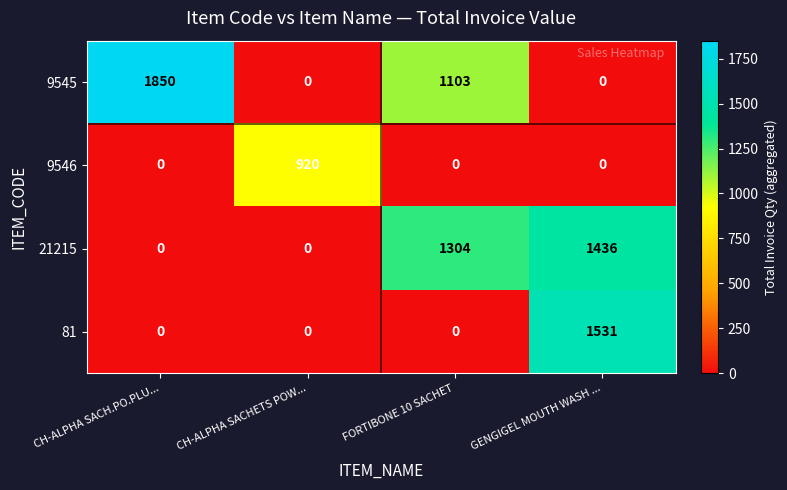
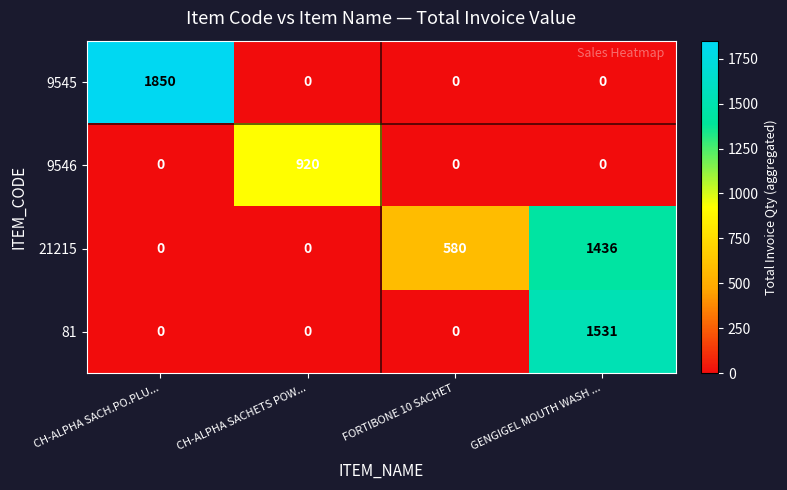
  {
    "9545": {
      "CH-ALPHA SACH.PO.PLU...": 1850,
      "CH-ALPHA SACHETS POW...": 0,
-     "FORTIBONE 10 SACHET": 1103
+     "FORTIBONE 10 SACHET": 0
    },
    "9546": {
      "CH-ALPHA SACH.PO.PLU...": 0,
      "CH-ALPHA SACHETS POW...": 920,
      "FORTIBONE 10 SACHET": 0,
      "GENGIGEL MOUTH WASH ...": 0
    },
    "21215": {
      "CH-ALPHA SACH.PO.PLU...": 0,
      "CH-ALPHA SACHETS POW...": 0,
-     "FORTIBONE 10 SACHET": 1304,
+     "FORTIBONE 10 SACHET": 580,
      "GENGIGEL MOUTH WASH ...": 1436
    },
    "81": {
      "CH-ALPHA SACH.PO.PLU...": 0,
      "CH-ALPHA SACHETS POW...": 0,
      "FORTIBONE 10 SACHET": 0,
      "GENGIGEL MOUTH WASH ...": 1531
    }
  }
